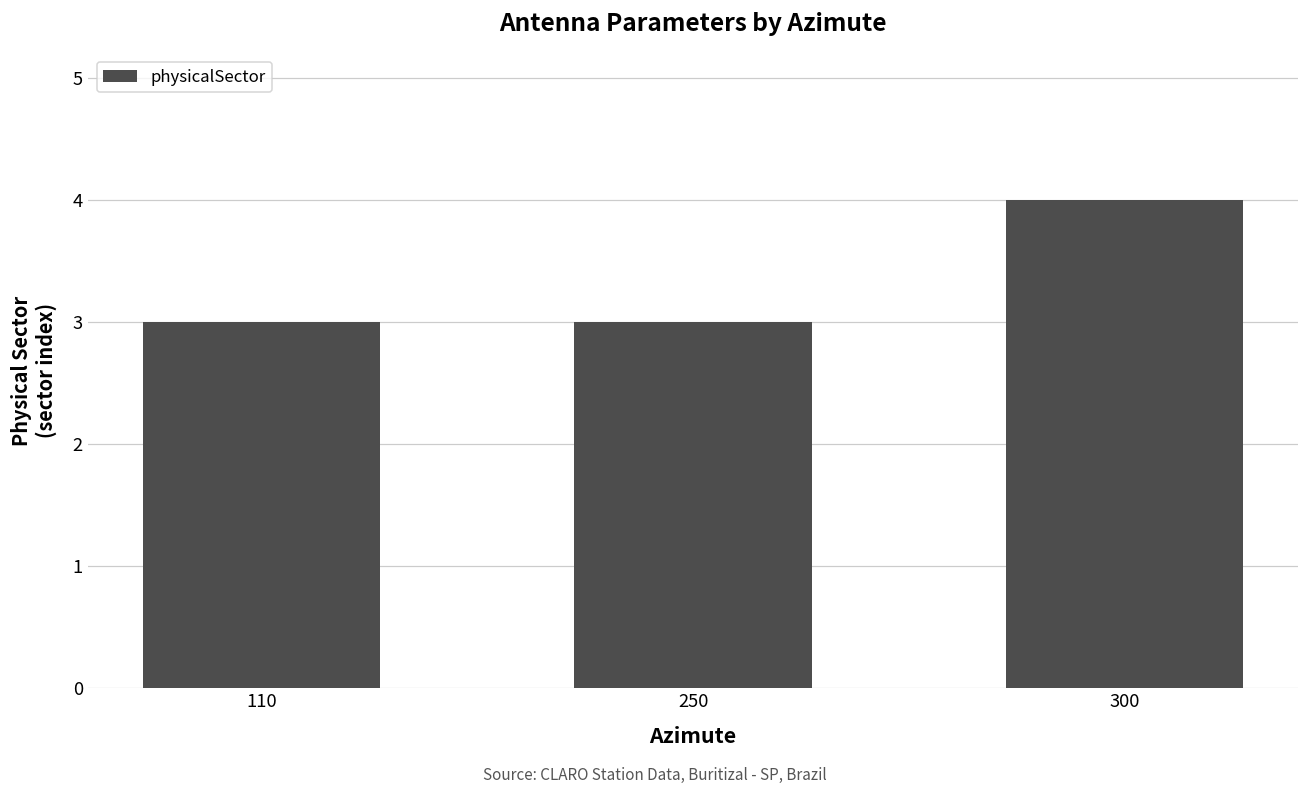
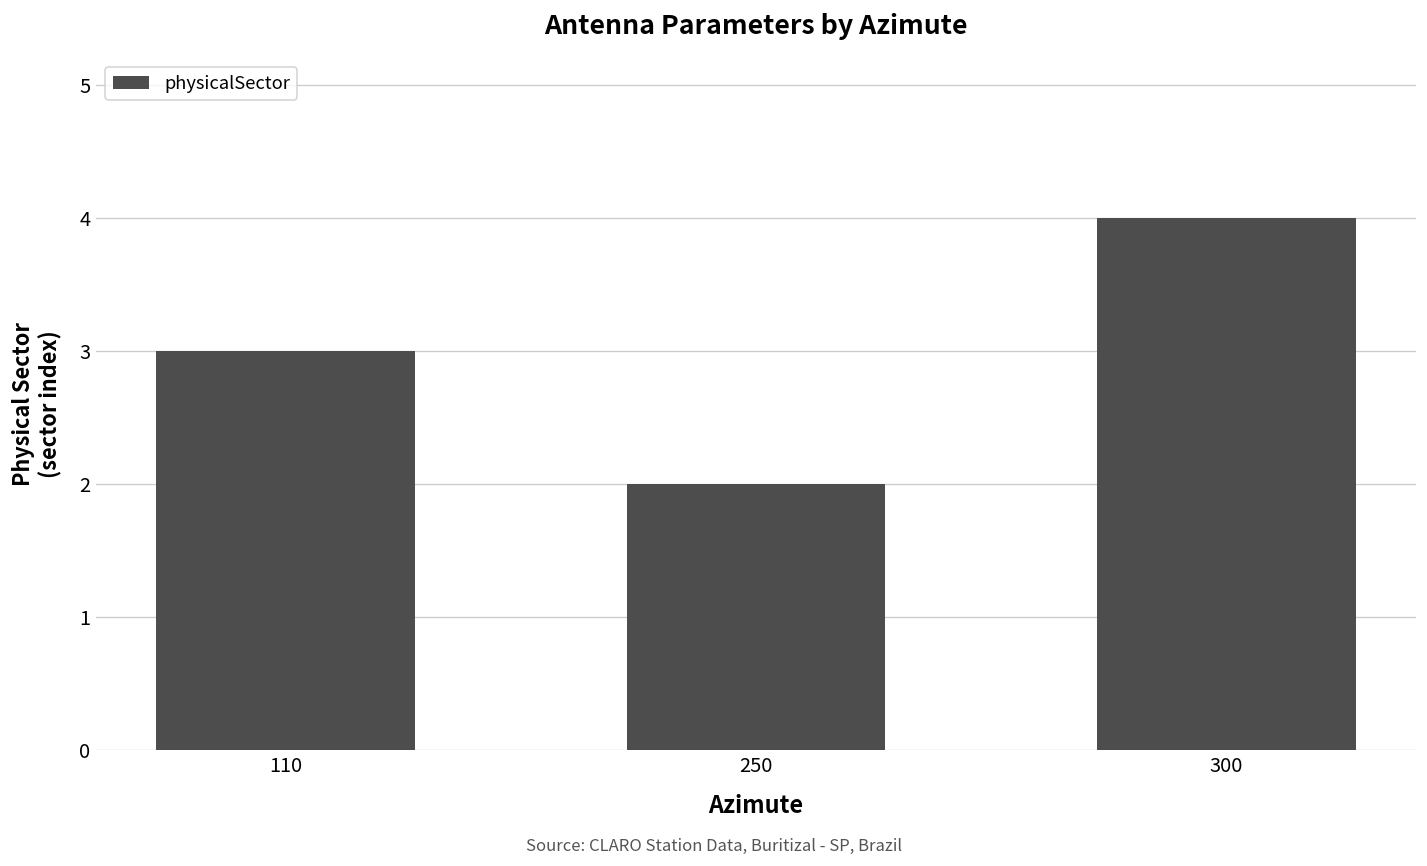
  {
    "110": 3,
-   "250": 3,
+   "250": 2,
    "300": 4
  }
